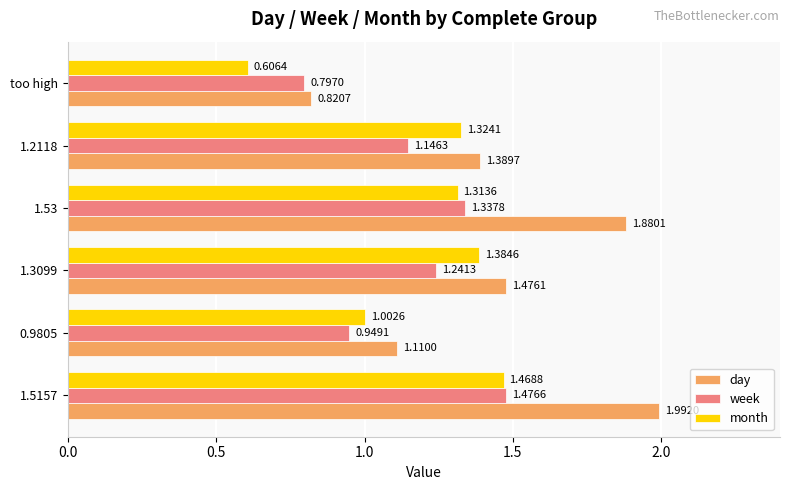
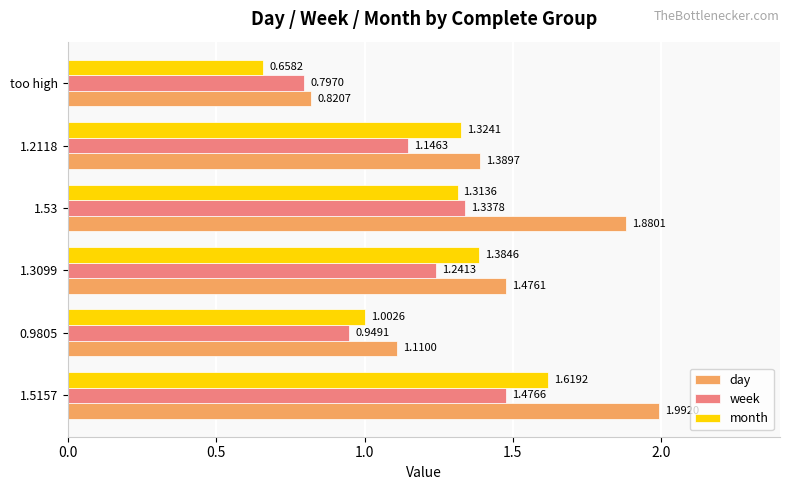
  {
    "month": {
-     "too high": 0.6064,
+     "too high": 0.6582,
      "1.2118": 1.3241,
      "1.53": 1.3136,
      "1.3099": 1.3846,
      "0.9805": 1.0026,
-     "1.5157": 1.4688
+     "1.5157": 1.6192
    }
  }
